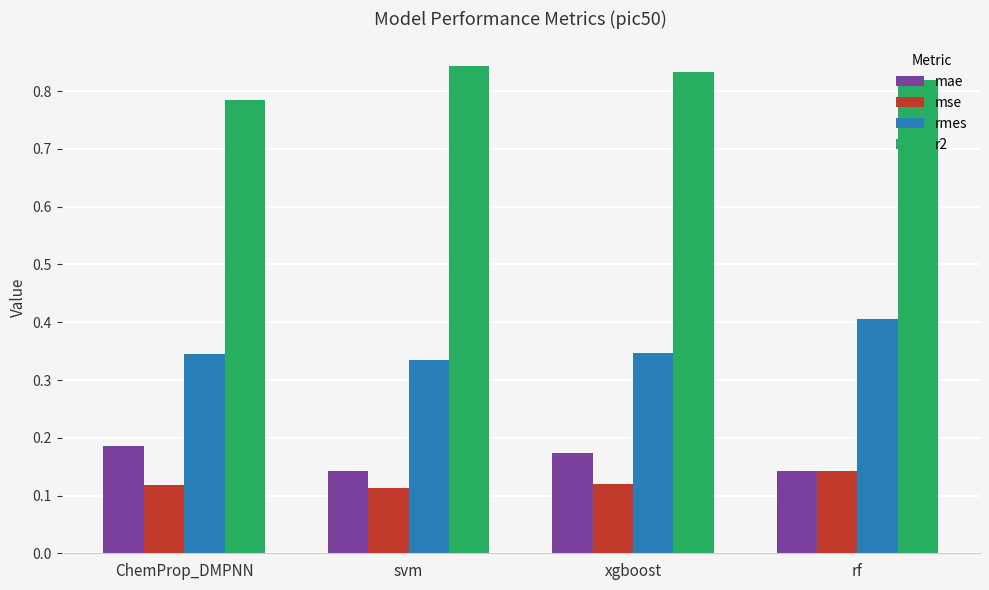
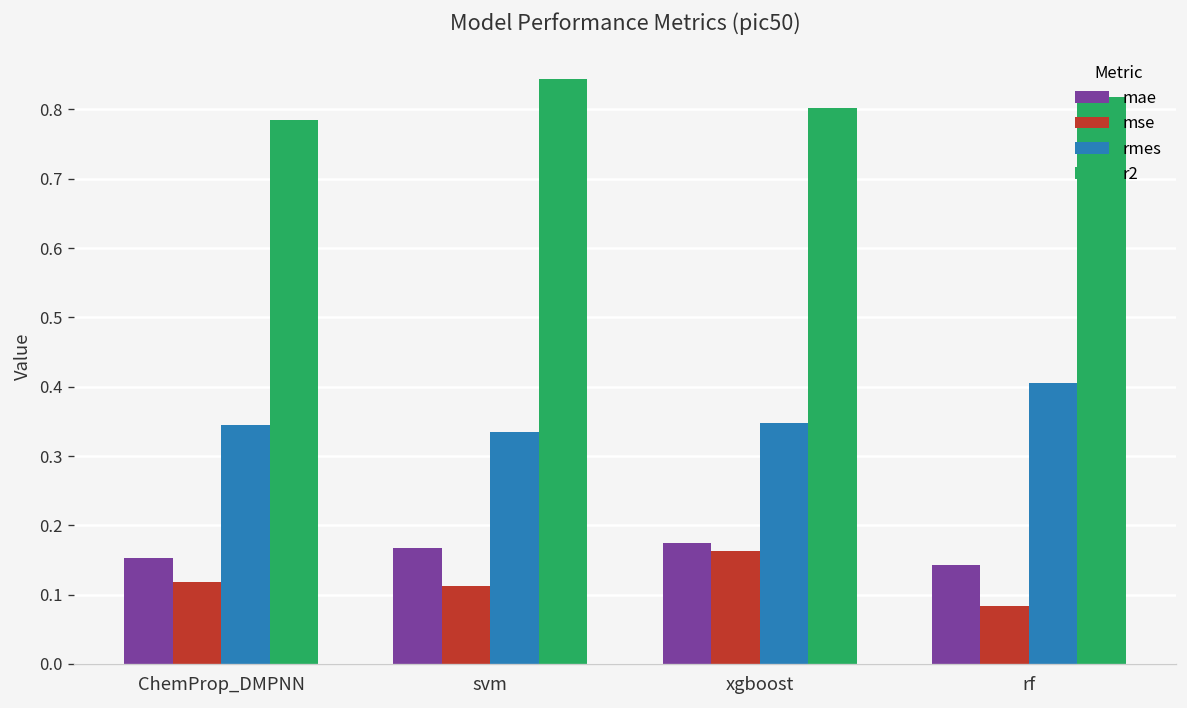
  {
    "mae": {
-     "ChemProp_DMPNN": 0.19,
-     "svm": 0.14,
+     "ChemProp_DMPNN": 0.15,
+     "svm": 0.17,
      "xgboost": 0.17,
      "rf": 0.14
    },
    "mse": {
      "ChemProp_DMPNN": 0.12,
      "svm": 0.11,
-     "xgboost": 0.12,
-     "rf": 0.14
+     "xgboost": 0.16,
+     "rf": 0.08
    },
    "rmes": {
      "ChemProp_DMPNN": 0.34,
      "svm": 0.34,
      "xgboost": 0.35,
      "rf": 0.41
    },
    "r2": {
      "ChemProp_DMPNN": 0.78,
      "svm": 0.84,
-     "xgboost": 0.83,
+     "xgboost": 0.80,
      "rf": 0.82
    }
  }
